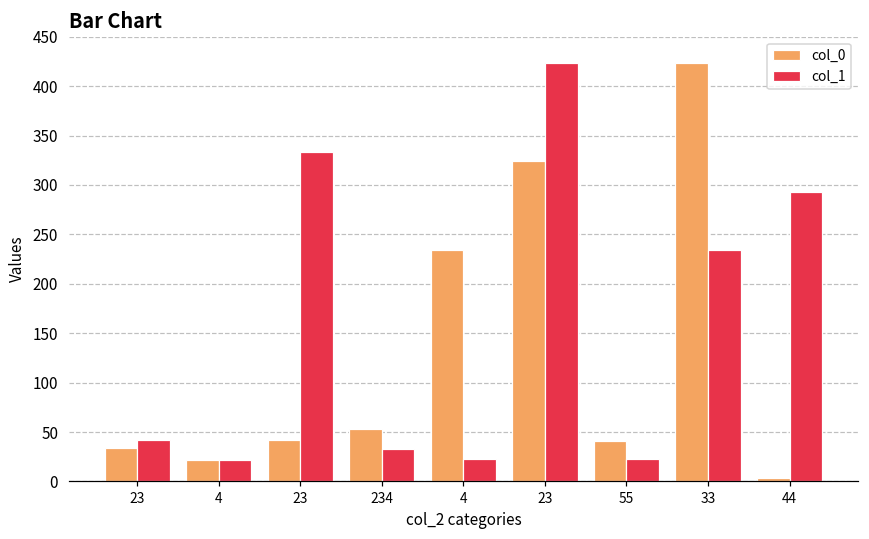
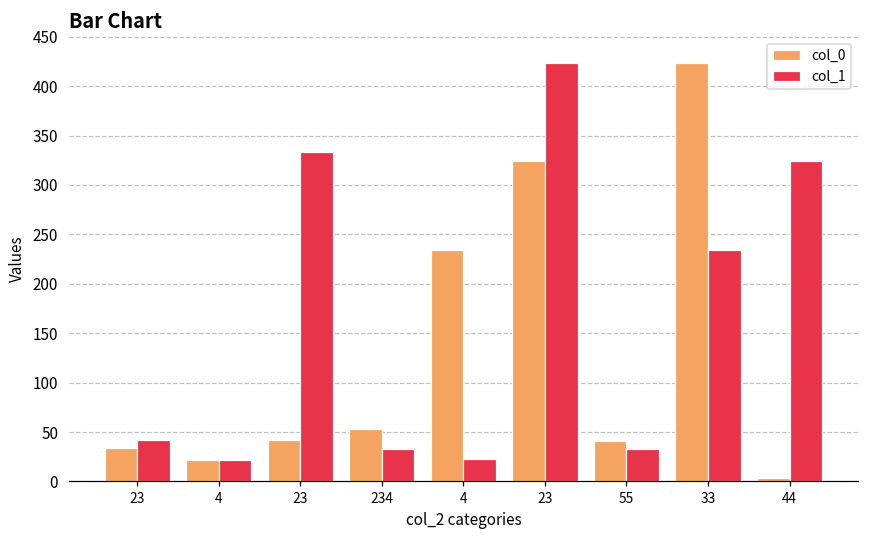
  {
    "col_0": {
      "234": 50,
      "55": 40,
      "33": 420,
      "44": 0
    },
    "col_1": {
      "234": 30,
-     "55": 20,
+     "55": 30,
      "33": 230,
-     "44": 290
+     "44": 320
    }
  }
